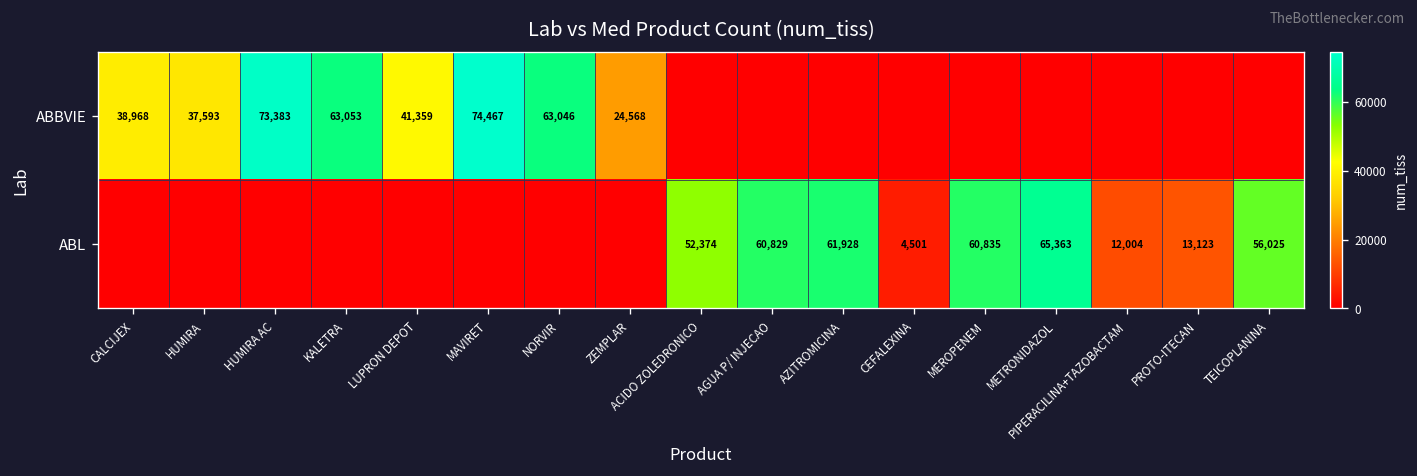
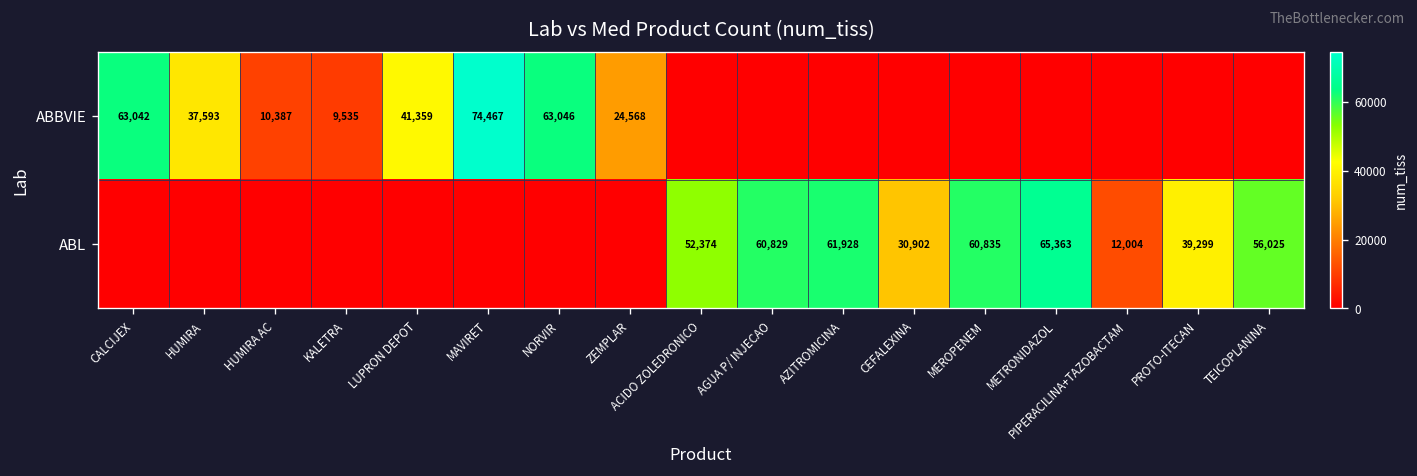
  {
    "ABBVIE": {
-     "CALCIJEX": "38,968",
+     "CALCIJEX": "63,042",
      "HUMIRA": "37,593",
-     "HUMIRA AC": "73,383",
-     "KALETRA": "63,053",
+     "HUMIRA AC": "10,387",
+     "KALETRA": "9,535",
      "LUPRON DEPOT": "41,359",
      "MAVIRET": "74,467",
      "NORVIR": "63,046",
      "ZEMPLAR": "24,568"
    },
    "ABL": {
      "ACIDO ZOLEDRONICO": "52,374",
      "AGUA P/ INJECAO": "60,829",
      "AZITROMICINA": "61,928",
-     "CEFALEXINA": "4,501",
+     "CEFALEXINA": "30,902",
      "MEROPENEM": "60,835",
      "METRONIDAZOL": "65,363",
      "PIPERACILINA+TAZOBACTAM": "12,004",
-     "PROTO-ITECAN": "13,123",
+     "PROTO-ITECAN": "39,299",
      "TEICOPLANINA": "56,025"
    }
  }
